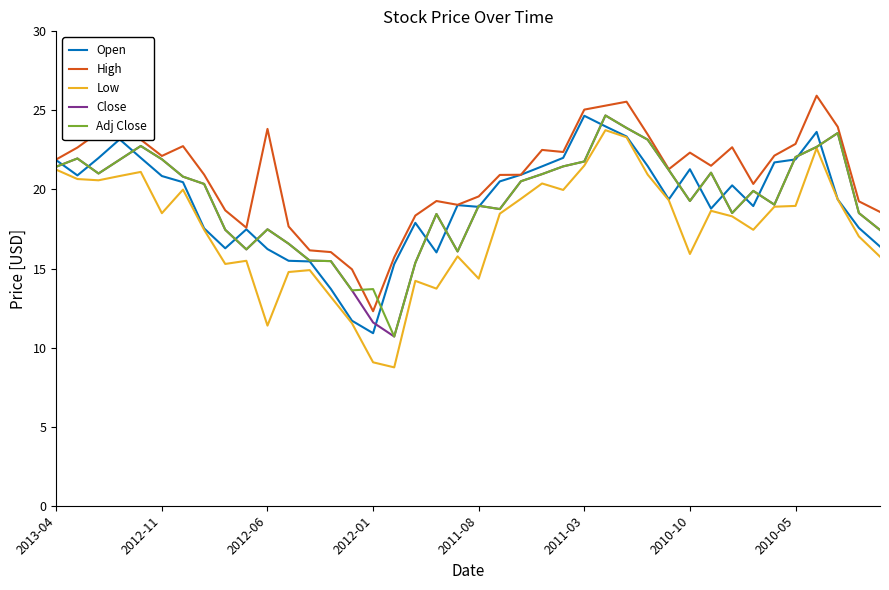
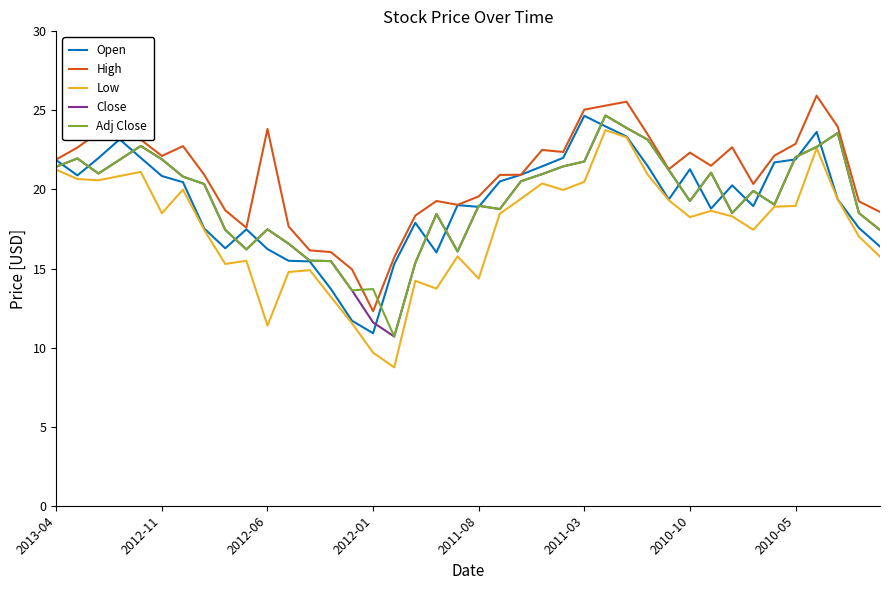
  {
    "Open": {
      "2012-11": 20.9,
      "2012-06": 16.2,
      "2012-01": 10.9,
      "2011-03": 24.7,
      "2010-10": 21.3
    },
    "High": {
      "2012-11": 22.1,
      "2012-06": 23.8,
      "2012-01": 12.3,
      "2011-08": 19.6,
      "2011-03": 25.0,
      "2010-10": 22.3,
      "2010-05": 22.9
    },
    "Low": {
      "2013-04": 21.3,
      "2012-11": 18.5,
      "2012-06": 11.4,
-     "2012-01": 9.1,
+     "2012-01": 9.7,
      "2011-08": 14.4,
-     "2011-03": 21.5,
-     "2010-10": 15.9,
+     "2011-03": 20.5,
+     "2010-10": 18.3,
      "2010-05": 19.0
    },
    "Close": {
      "2012-01": 11.6
    },
    "Adj Close": {
      "2012-01": 13.7
    }
  }
